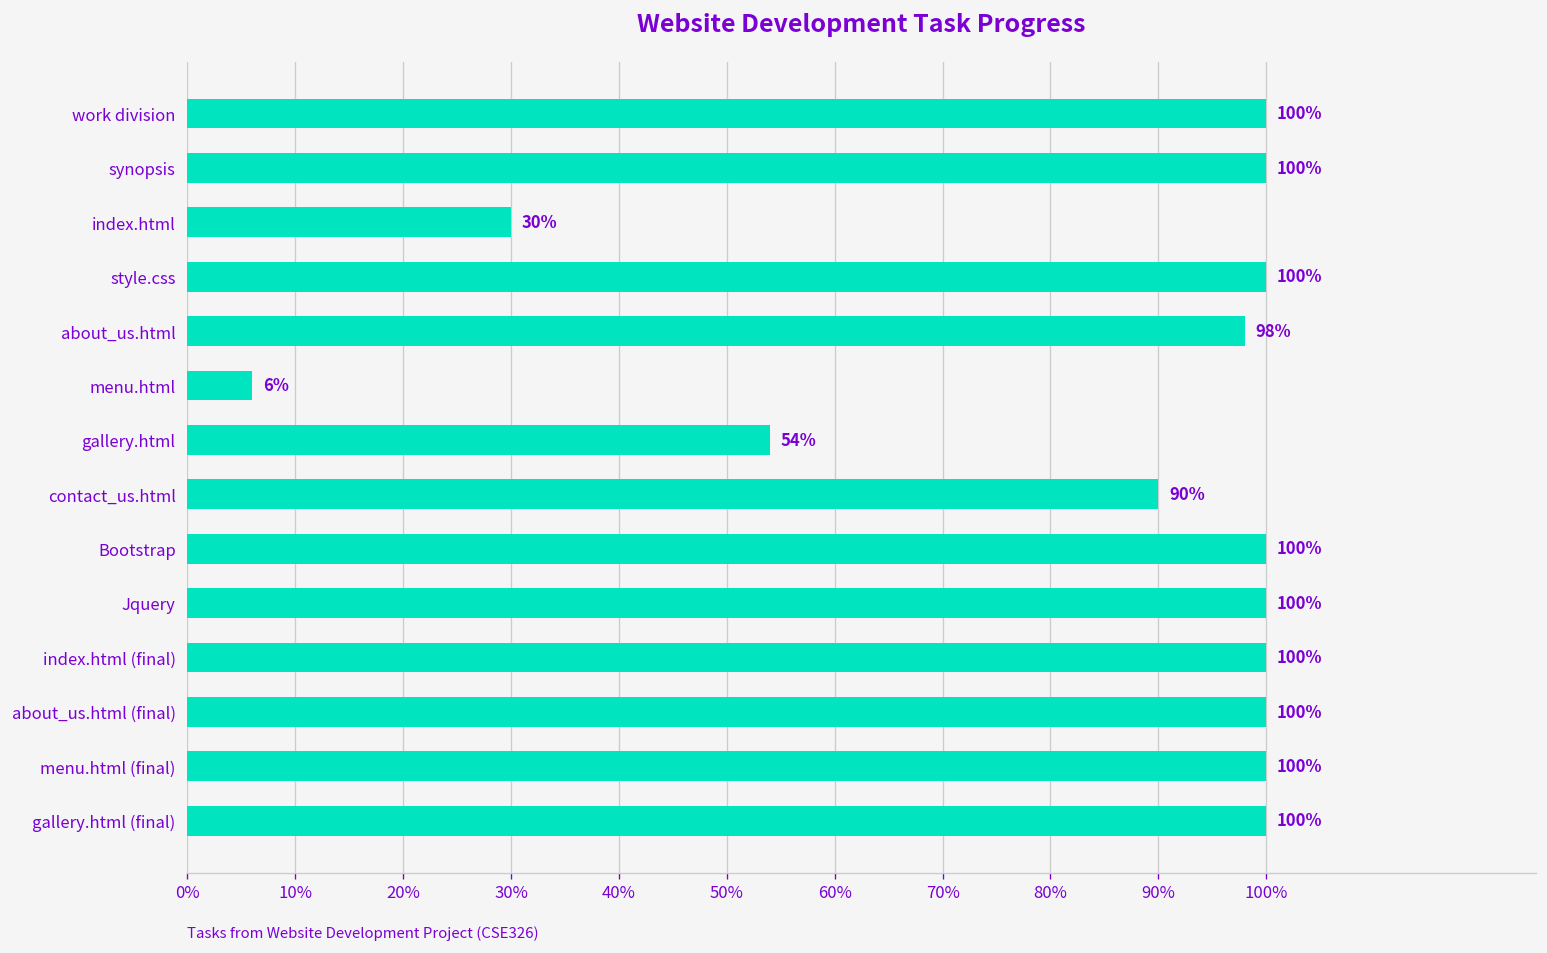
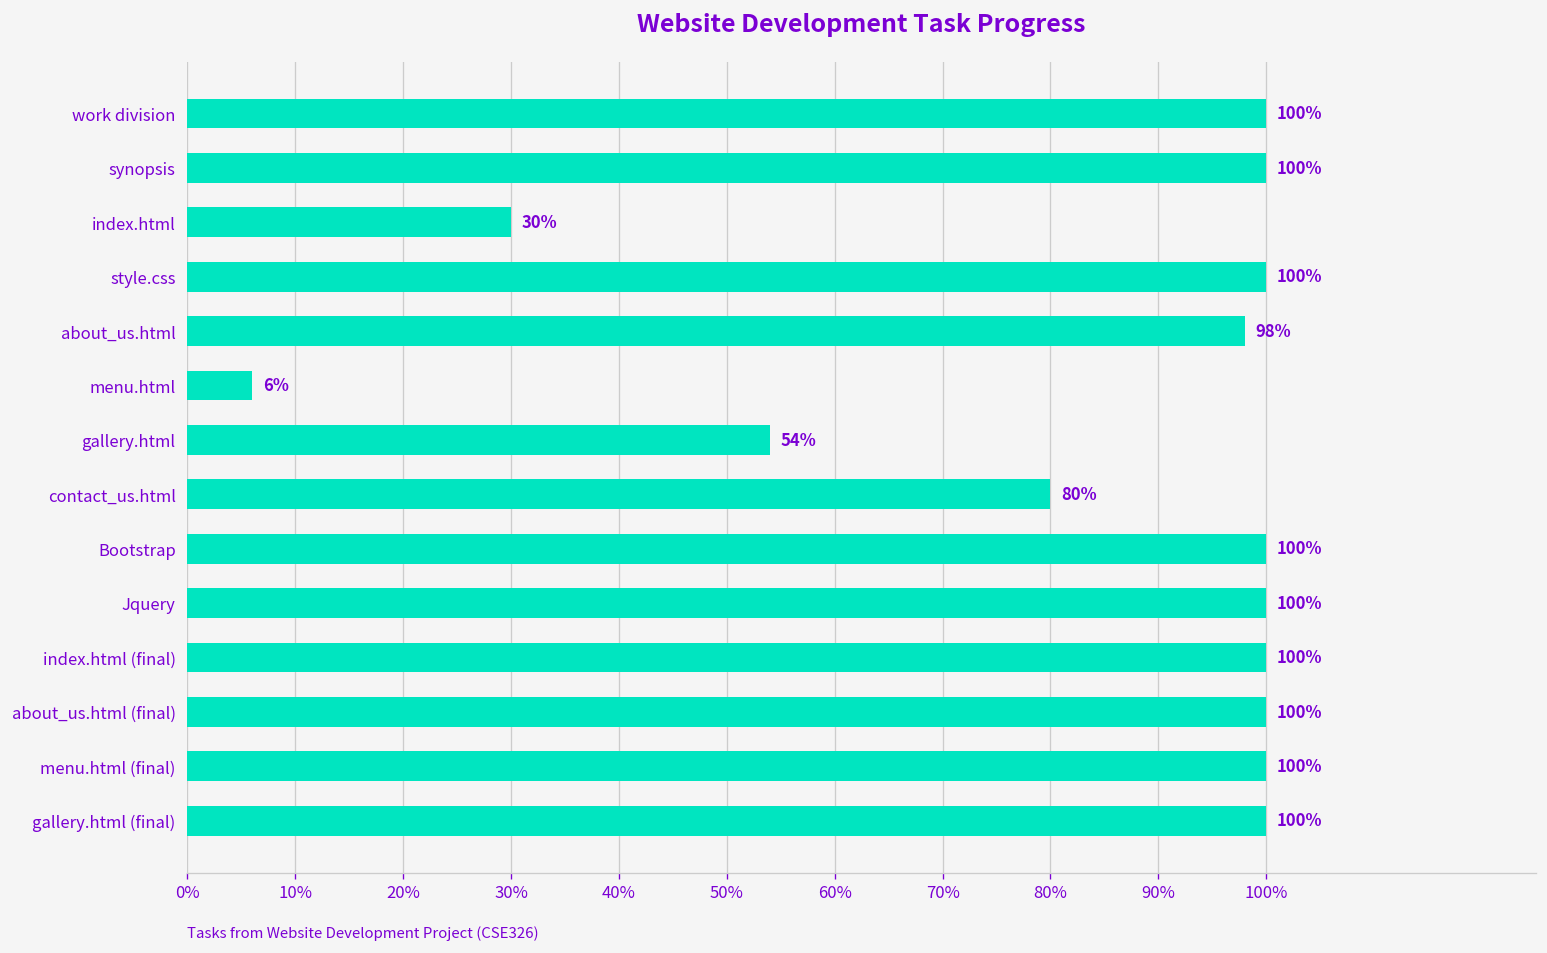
  {
    "work division": "100%",
    "synopsis": "100%",
    "index.html": "30%",
    "style.css": "100%",
    "about_us.html": "98%",
    "menu.html": "6%",
    "gallery.html": "54%",
-   "contact_us.html": "90%",
+   "contact_us.html": "80%",
    "Bootstrap": "100%",
    "Jquery": "100%",
    "index.html (final)": "100%",
    "about_us.html (final)": "100%",
    "menu.html (final)": "100%",
    "gallery.html (final)": "100%"
  }
